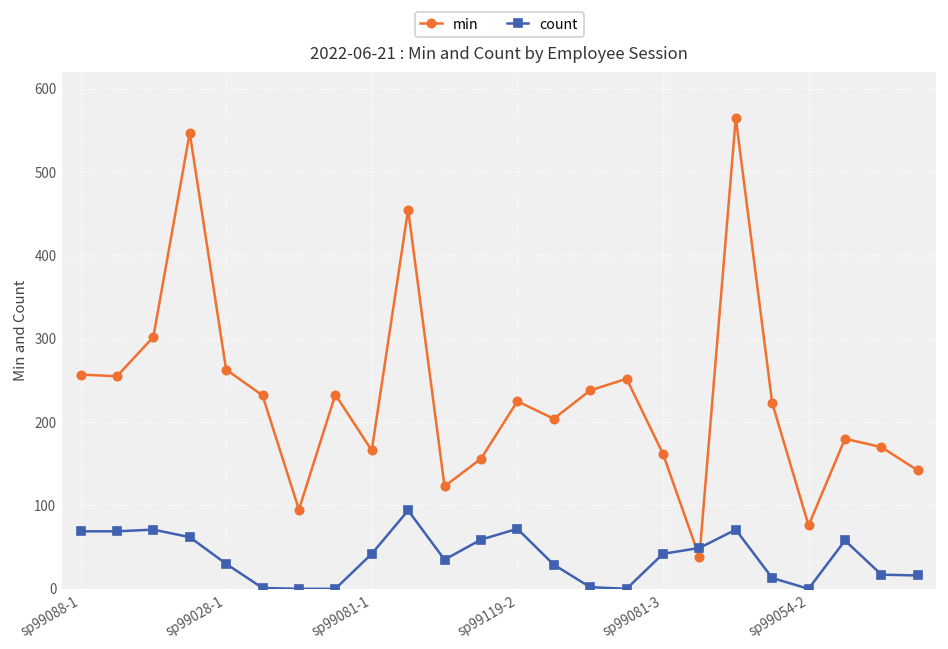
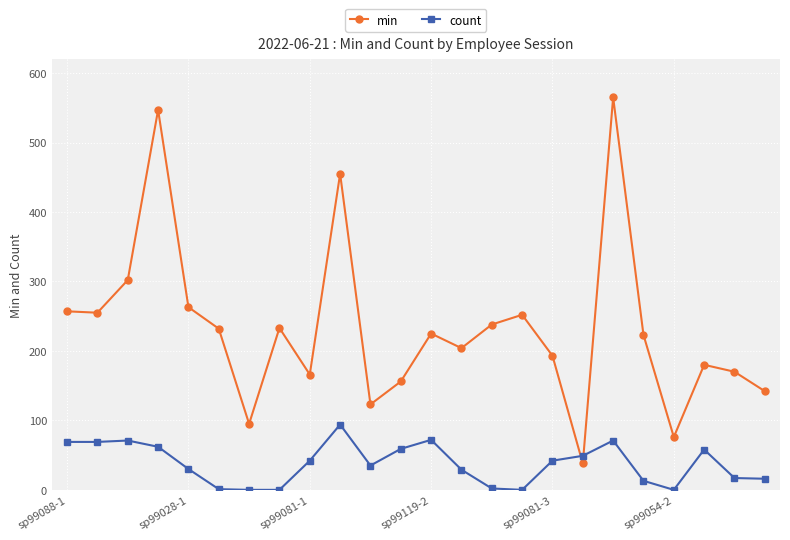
  {
    "min": {
      "sp99088-1": 260,
      "sp99028-1": 260,
      "sp99081-1": 170,
      "sp99119-2": 230,
-     "sp99081-3": 160,
+     "sp99081-3": 190,
      "sp99054-2": 80
    },
    "count": {
      "sp99088-1": 70,
      "sp99028-1": 30,
      "sp99081-1": 40,
      "sp99119-2": 70,
      "sp99081-3": 40,
      "sp99054-2": 0
    }
  }
